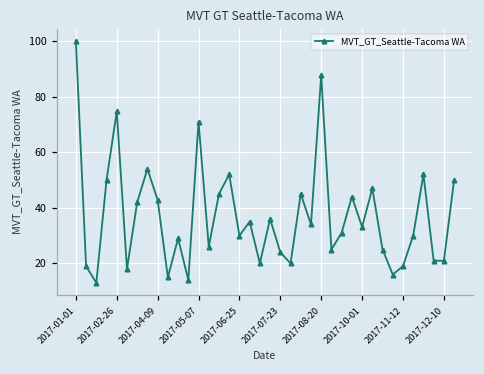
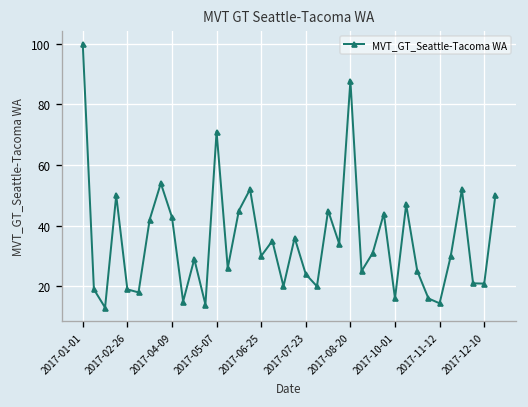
  {
    "2017-01-01": 100,
-   "2017-02-26": 75,
+   "2017-02-26": 19,
    "2017-04-09": 43,
    "2017-05-07": 71,
    "2017-06-25": 30,
    "2017-07-23": 24,
    "2017-08-20": 88,
-   "2017-10-01": 33,
-   "2017-11-12": 19,
+   "2017-10-01": 16,
+   "2017-11-12": 14,
    "2017-12-10": 21
  }
